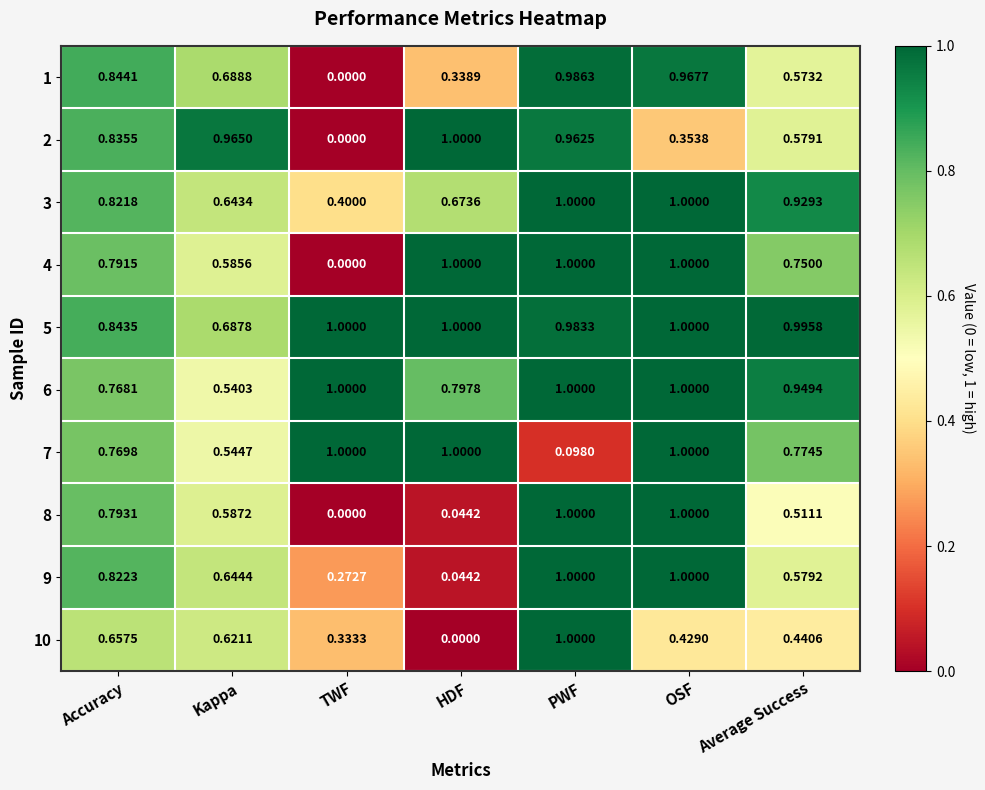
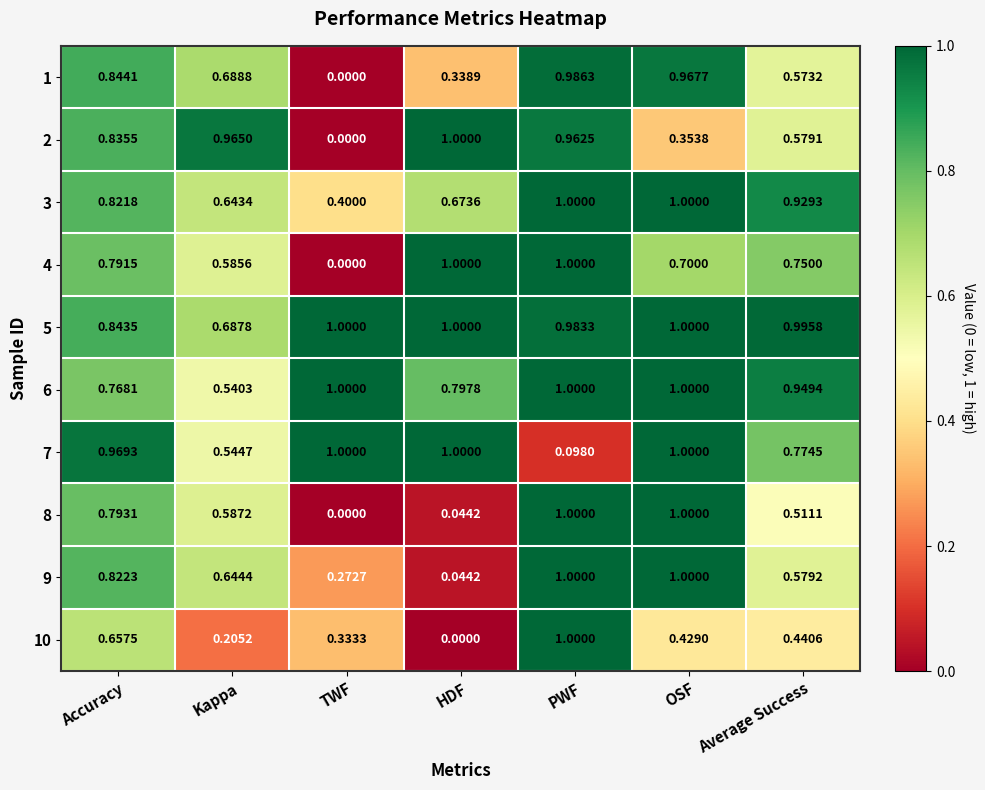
  {
    "1": {
      "Accuracy": 0.8441,
      "Kappa": 0.6888,
      "TWF": 0.0000,
      "HDF": 0.3389,
      "PWF": 0.9863,
      "OSF": 0.9677,
      "Average Success": 0.5732
    },
    "2": {
      "Accuracy": 0.8355,
      "Kappa": 0.9650,
      "TWF": 0.0000,
      "HDF": 1.0000,
      "PWF": 0.9625,
      "OSF": 0.3538,
      "Average Success": 0.5791
    },
    "3": {
      "Accuracy": 0.8218,
      "Kappa": 0.6434,
      "TWF": 0.4000,
      "HDF": 0.6736,
      "PWF": 1.0000,
      "OSF": 1.0000,
      "Average Success": 0.9293
    },
    "4": {
      "Accuracy": 0.7915,
      "Kappa": 0.5856,
      "TWF": 0.0000,
      "HDF": 1.0000,
      "PWF": 1.0000,
-     "OSF": 1.0000,
+     "OSF": 0.7000,
      "Average Success": 0.7500
    },
    "5": {
      "Accuracy": 0.8435,
      "Kappa": 0.6878,
      "TWF": 1.0000,
      "HDF": 1.0000,
      "PWF": 0.9833,
      "OSF": 1.0000,
      "Average Success": 0.9958
    },
    "6": {
      "Accuracy": 0.7681,
      "Kappa": 0.5403,
      "TWF": 1.0000,
      "HDF": 0.7978,
      "PWF": 1.0000,
      "OSF": 1.0000,
      "Average Success": 0.9494
    },
    "7": {
-     "Accuracy": 0.7698,
+     "Accuracy": 0.9693,
      "Kappa": 0.5447,
      "TWF": 1.0000,
      "HDF": 1.0000,
      "PWF": 0.0980,
      "OSF": 1.0000,
      "Average Success": 0.7745
    },
    "8": {
      "Accuracy": 0.7931,
      "Kappa": 0.5872,
      "TWF": 0.0000,
      "HDF": 0.0442,
      "PWF": 1.0000,
      "OSF": 1.0000,
      "Average Success": 0.5111
    },
    "9": {
      "Accuracy": 0.8223,
      "Kappa": 0.6444,
      "TWF": 0.2727,
      "HDF": 0.0442,
      "PWF": 1.0000,
      "OSF": 1.0000,
      "Average Success": 0.5792
    },
    "10": {
      "Accuracy": 0.6575,
-     "Kappa": 0.6211,
+     "Kappa": 0.2052,
      "TWF": 0.3333,
      "HDF": 0.0000,
      "PWF": 1.0000,
      "OSF": 0.4290,
      "Average Success": 0.4406
    }
  }
